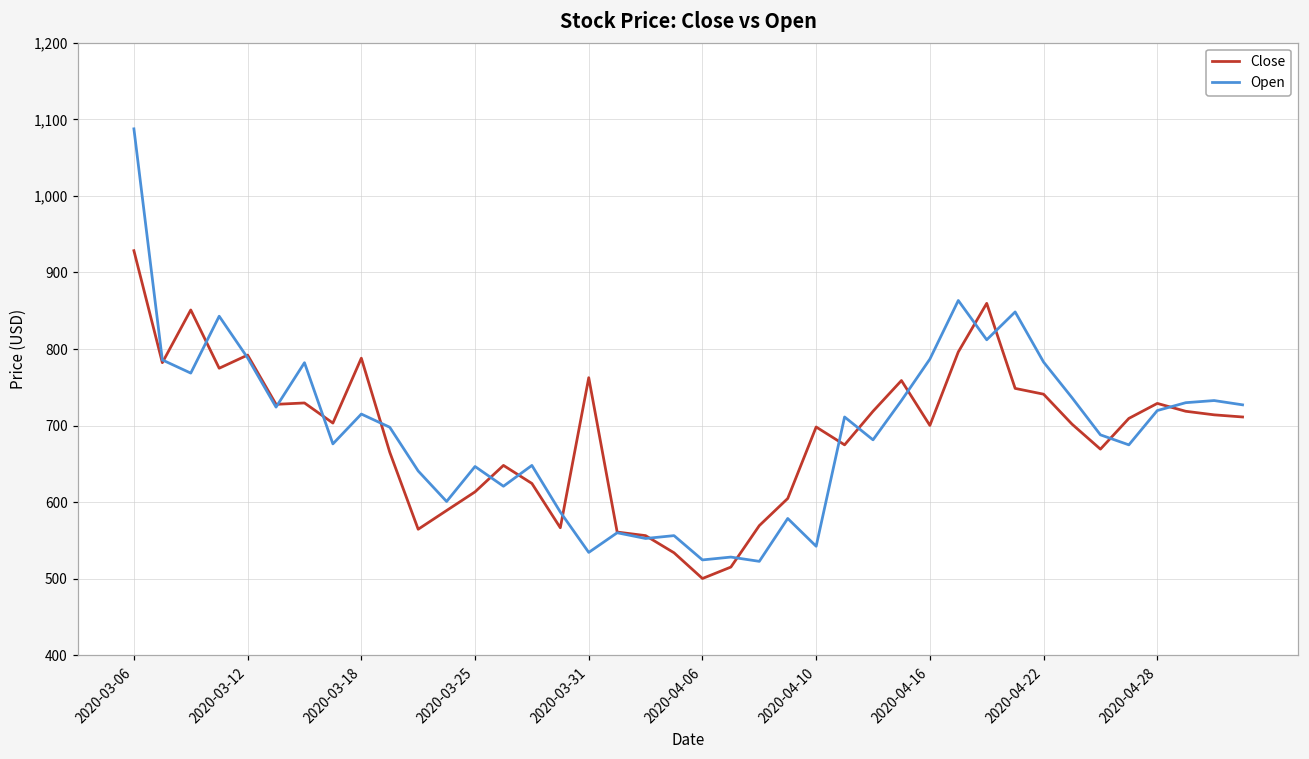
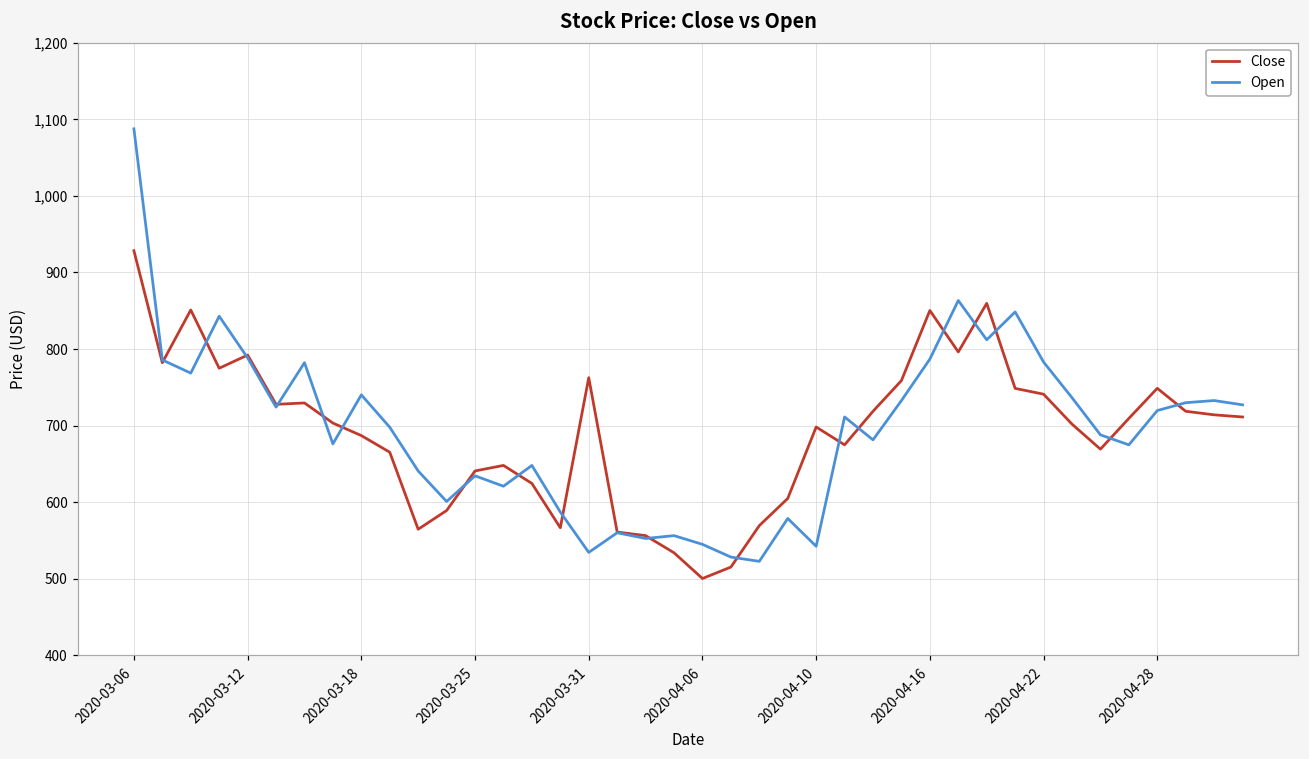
  {
    "Close": {
      "2020-03-06": "930",
-     "2020-03-18": "790",
-     "2020-03-25": "610",
+     "2020-03-18": "690",
+     "2020-03-25": "640",
      "2020-03-31": "760",
      "2020-04-06": "500",
      "2020-04-10": "700",
-     "2020-04-16": "700",
+     "2020-04-16": "850",
      "2020-04-22": "740",
-     "2020-04-28": "730"
+     "2020-04-28": "750"
    },
    "Open": {
      "2020-03-06": "1,090",
-     "2020-03-18": "720",
-     "2020-03-25": "650",
+     "2020-03-18": "740",
+     "2020-03-25": "630",
      "2020-03-31": "530",
-     "2020-04-06": "520",
+     "2020-04-06": "540",
      "2020-04-10": "540",
      "2020-04-16": "790",
      "2020-04-22": "780",
      "2020-04-28": "720"
    }
  }
